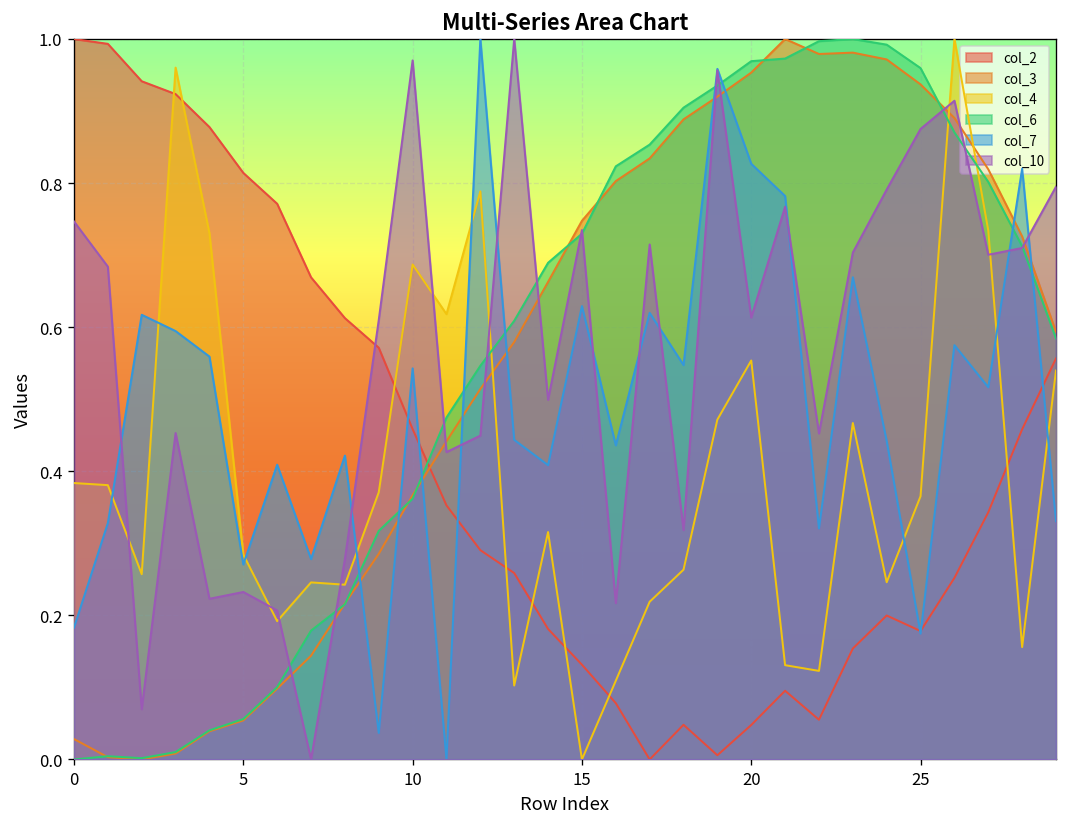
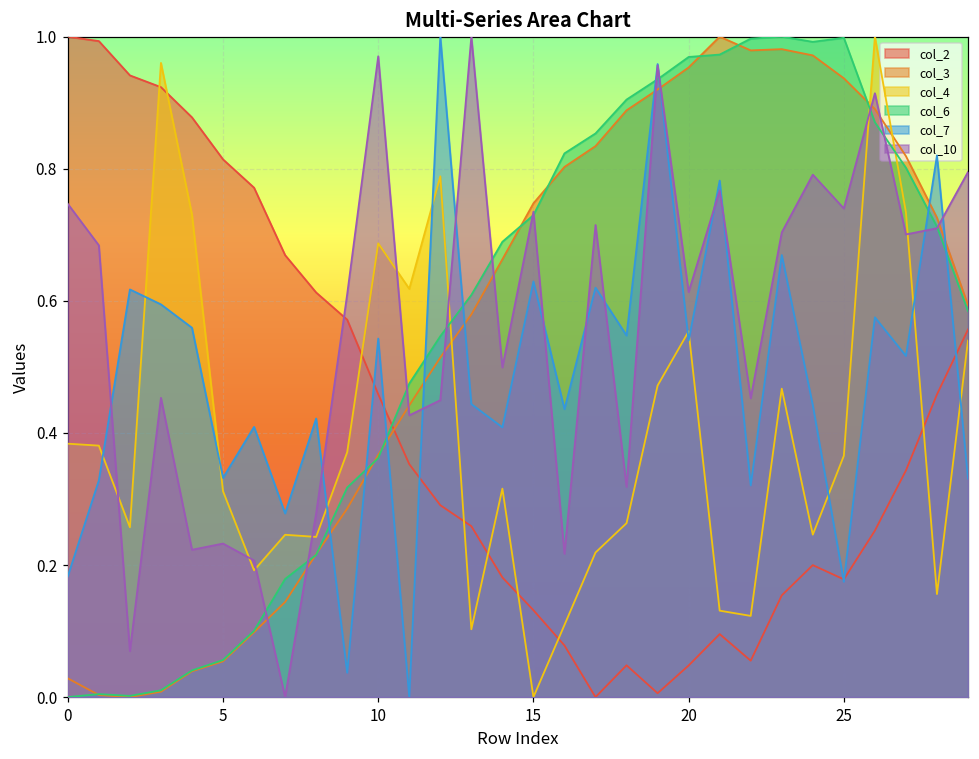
  {
    "col_4": {
      "0": 0.38,
-     "5": 0.28,
+     "5": 0.31,
      "10": 0.69,
      "15": 0.00,
      "20": 0.55,
      "25": 0.37
    },
    "col_6": {
      "0": 0.00,
      "10": 0.36,
      "15": 0.73,
      "20": 0.97,
-     "25": 0.96
+     "25": 1.00
    },
    "col_7": {
      "0": 0.18,
-     "5": 0.27,
+     "5": 0.33,
      "10": 0.54,
      "15": 0.63,
-     "20": 0.83
+     "20": 0.54
    },
    "col_10": {
      "0": 0.75,
      "5": 0.23,
      "10": 0.97,
      "15": 0.73,
      "20": 0.61,
-     "25": 0.88
+     "25": 0.74
    }
  }
